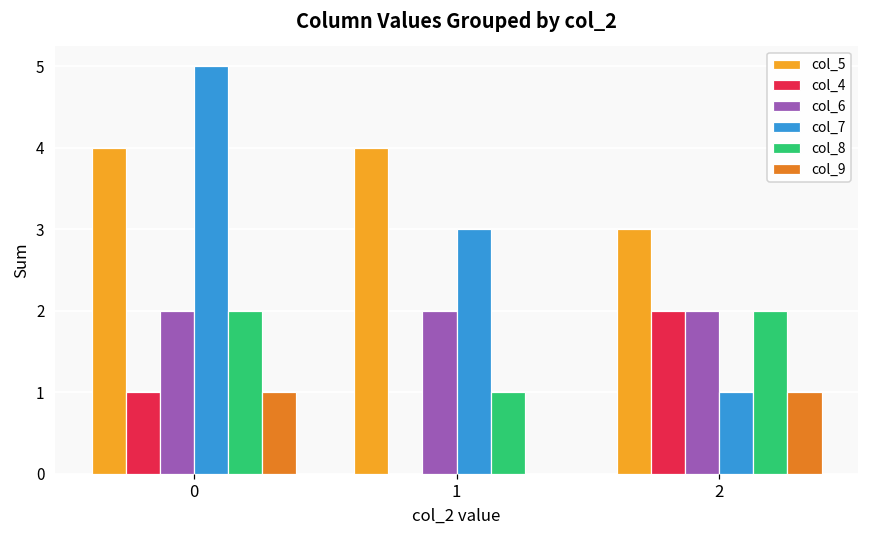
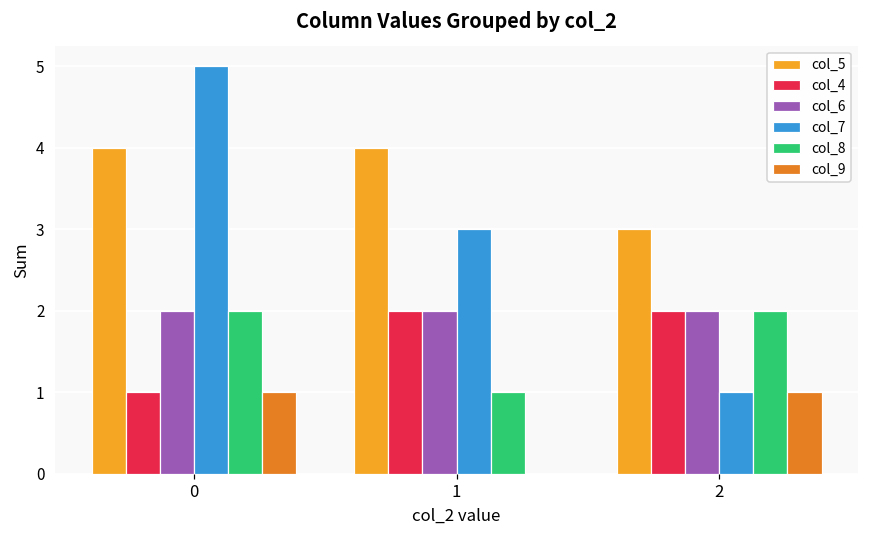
  {
    "col_4": {
      "0": 1,
-     "1": 0,
+     "1": 2,
      "2": 2
    },
    "col_6": {
      "0": 2,
      "1": 2,
      "2": 2
    },
    "col_7": {
      "0": 5,
      "1": 3,
      "2": 1
    },
    "col_8": {
      "0": 2,
      "1": 1,
      "2": 2
    }
  }
